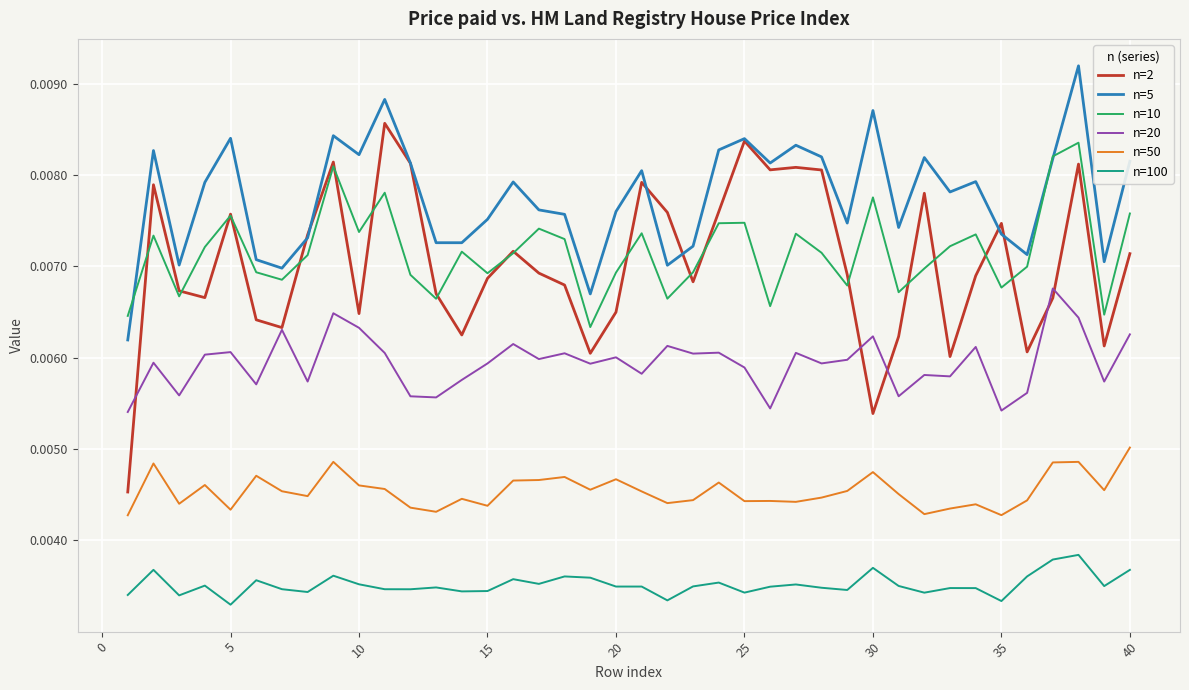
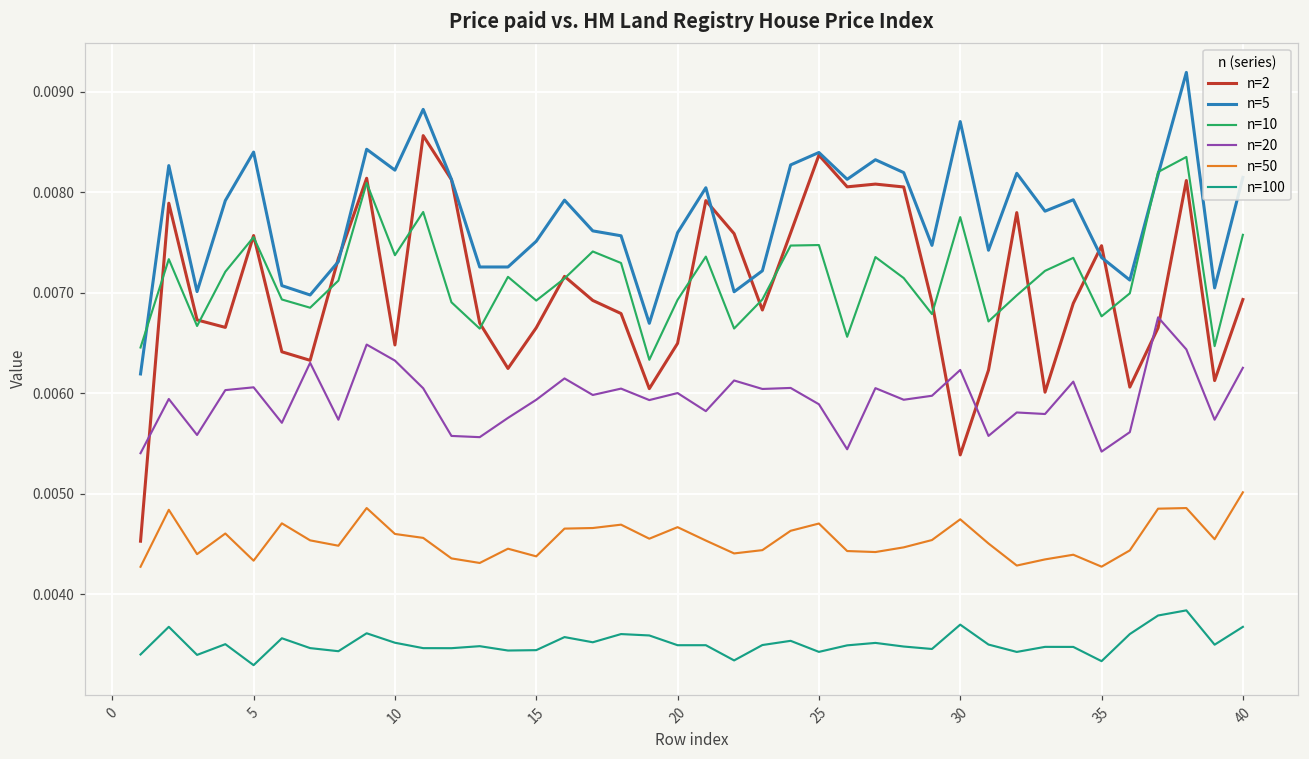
  {
    "n=2": {
      "10": 0.0065,
-     "15": 0.0069,
+     "15": 0.0067,
      "20": 0.0065,
      "30": 0.0054,
      "35": 0.0075,
-     "40": 0.0071
+     "40": 0.0069
    },
    "n=5": {
      "5": 0.0084,
      "10": 0.0082,
      "15": 0.0075,
      "20": 0.0076,
      "30": 0.0087,
      "35": 0.0074
    },
    "n=20": {
      "5": 0.0061,
      "10": 0.0063,
      "15": 0.0059,
      "20": 0.0060,
      "25": 0.0059,
      "30": 0.0062,
      "35": 0.0054,
      "40": 0.0063
    },
    "n=50": {
      "5": 0.0043,
      "10": 0.0046,
      "15": 0.0044,
      "20": 0.0047,
-     "25": 0.0044,
+     "25": 0.0047,
      "30": 0.0047,
      "35": 0.0043,
      "40": 0.0050
    }
  }
